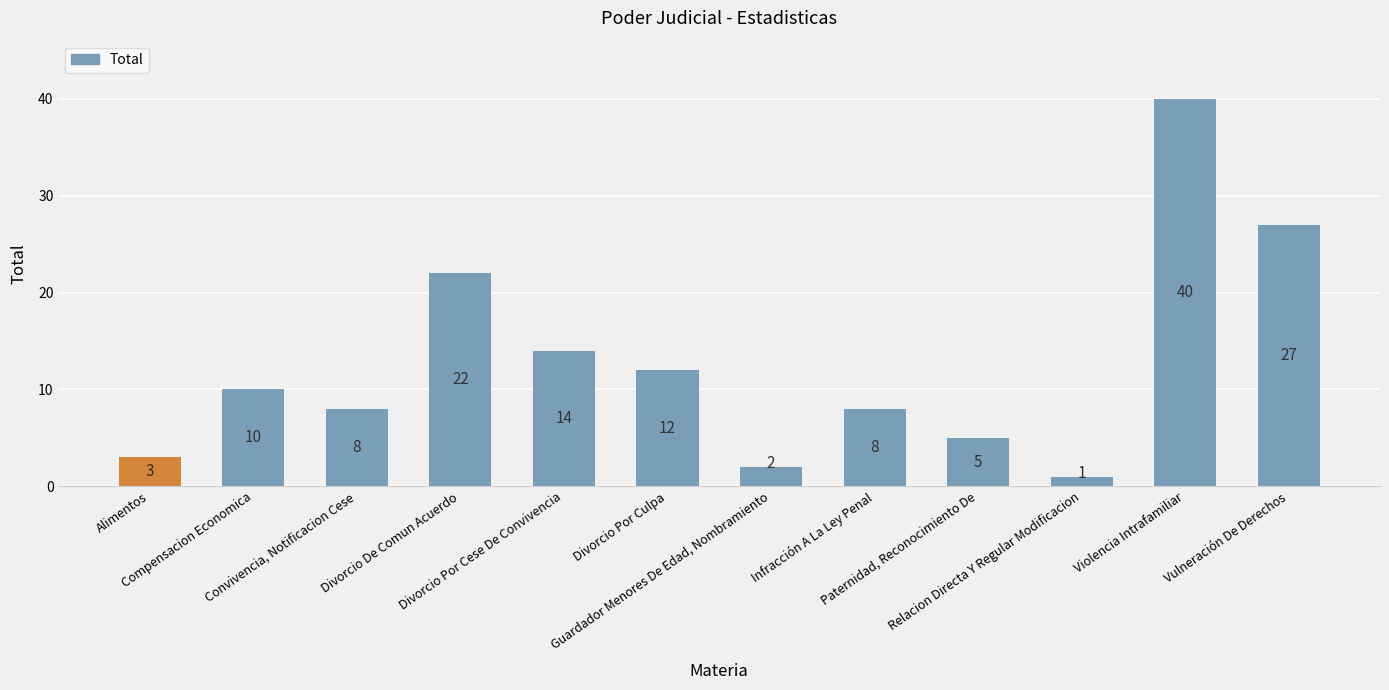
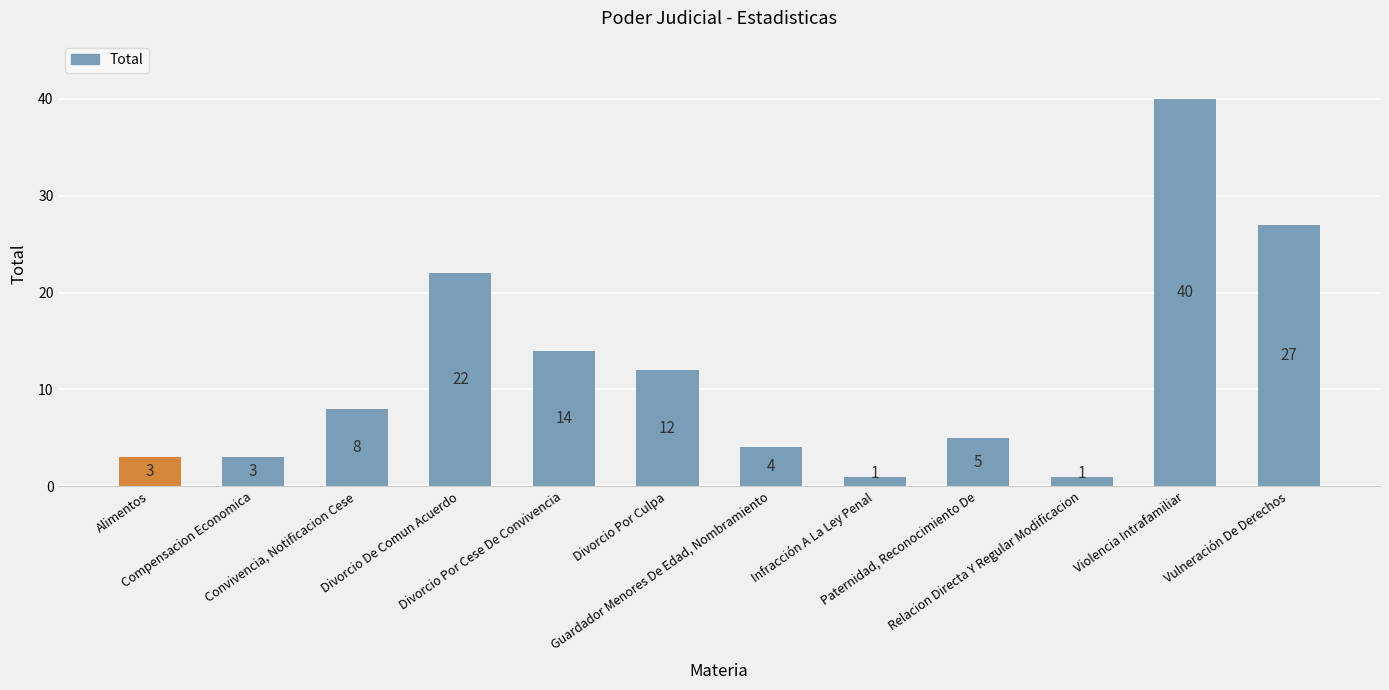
  {
    "Alimentos": 3,
-   "Compensacion Economica": 10,
+   "Compensacion Economica": 3,
    "Convivencia, Notificacion Cese": 8,
    "Divorcio De Comun Acuerdo": 22,
    "Divorcio Por Cese De Convivencia": 14,
    "Divorcio Por Culpa": 12,
-   "Guardador Menores De Edad, Nombramiento": 2,
-   "Infracción A La Ley Penal": 8,
+   "Guardador Menores De Edad, Nombramiento": 4,
+   "Infracción A La Ley Penal": 1,
    "Paternidad, Reconocimiento De": 5,
    "Relacion Directa Y Regular Modificacion": 1,
    "Violencia Intrafamiliar": 40,
    "Vulneración De Derechos": 27
  }
